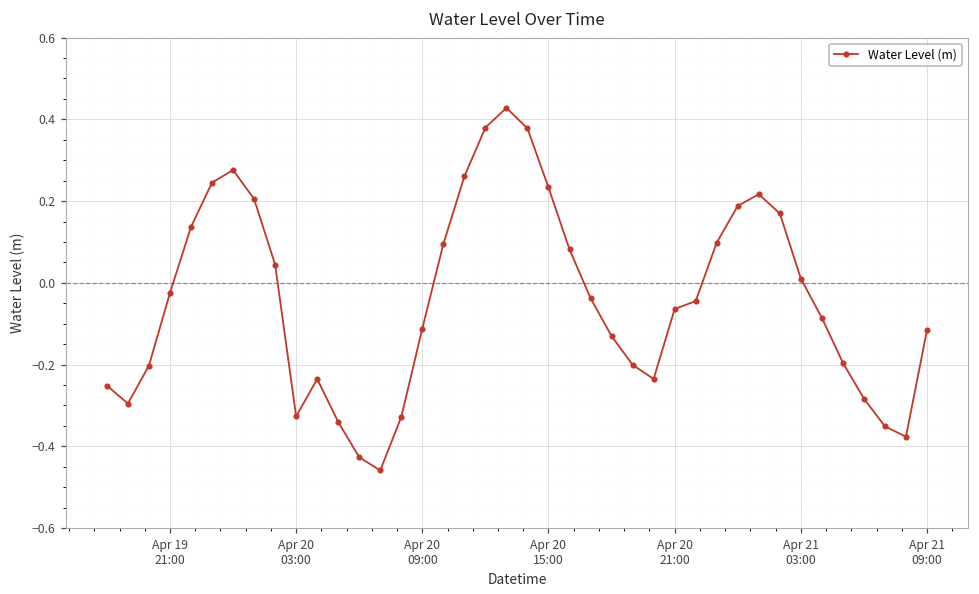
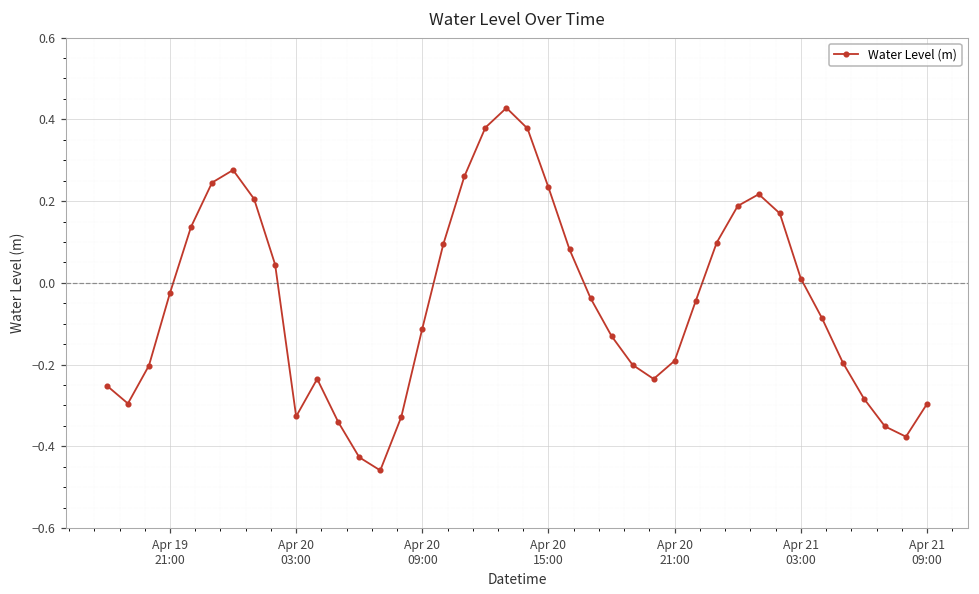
  {
    "Apr 19 21:00": -0.02,
    "Apr 20 03:00": -0.33,
    "Apr 20 09:00": -0.11,
    "Apr 20 15:00": 0.23,
-   "Apr 20 21:00": -0.06,
+   "Apr 20 21:00": -0.19,
    "Apr 21 03:00": 0.01,
-   "Apr 21 09:00": -0.12
+   "Apr 21 09:00": -0.30
  }
